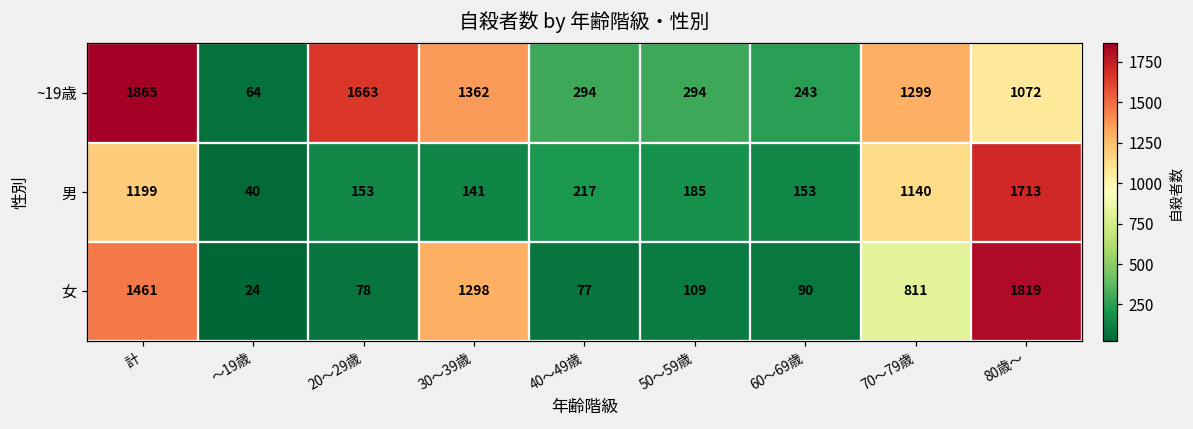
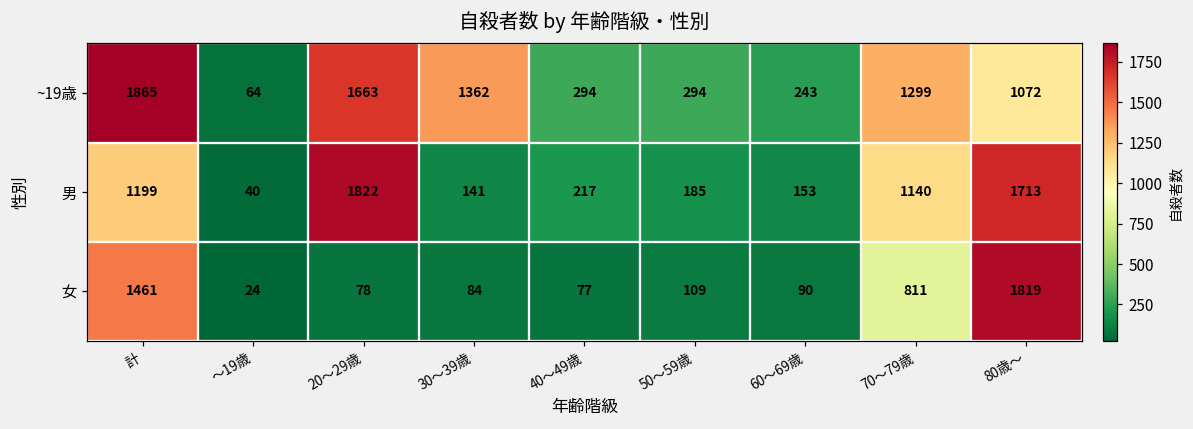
  {
    "~19歳": {
      "計": 1865,
      "～19歳": 64,
      "20～29歳": 1663,
      "30～39歳": 1362,
      "40～49歳": 294,
      "50～59歳": 294,
      "60～69歳": 243,
      "70～79歳": 1299,
      "80歳～": 1072
    },
    "男": {
      "計": 1199,
      "～19歳": 40,
-     "20～29歳": 153,
+     "20～29歳": 1822,
      "30～39歳": 141,
      "40～49歳": 217,
      "50～59歳": 185,
      "60～69歳": 153,
      "70～79歳": 1140,
      "80歳～": 1713
    },
    "女": {
      "計": 1461,
      "～19歳": 24,
      "20～29歳": 78,
-     "30～39歳": 1298,
+     "30～39歳": 84,
      "40～49歳": 77,
      "50～59歳": 109,
      "60～69歳": 90,
      "70～79歳": 811,
      "80歳～": 1819
    }
  }
